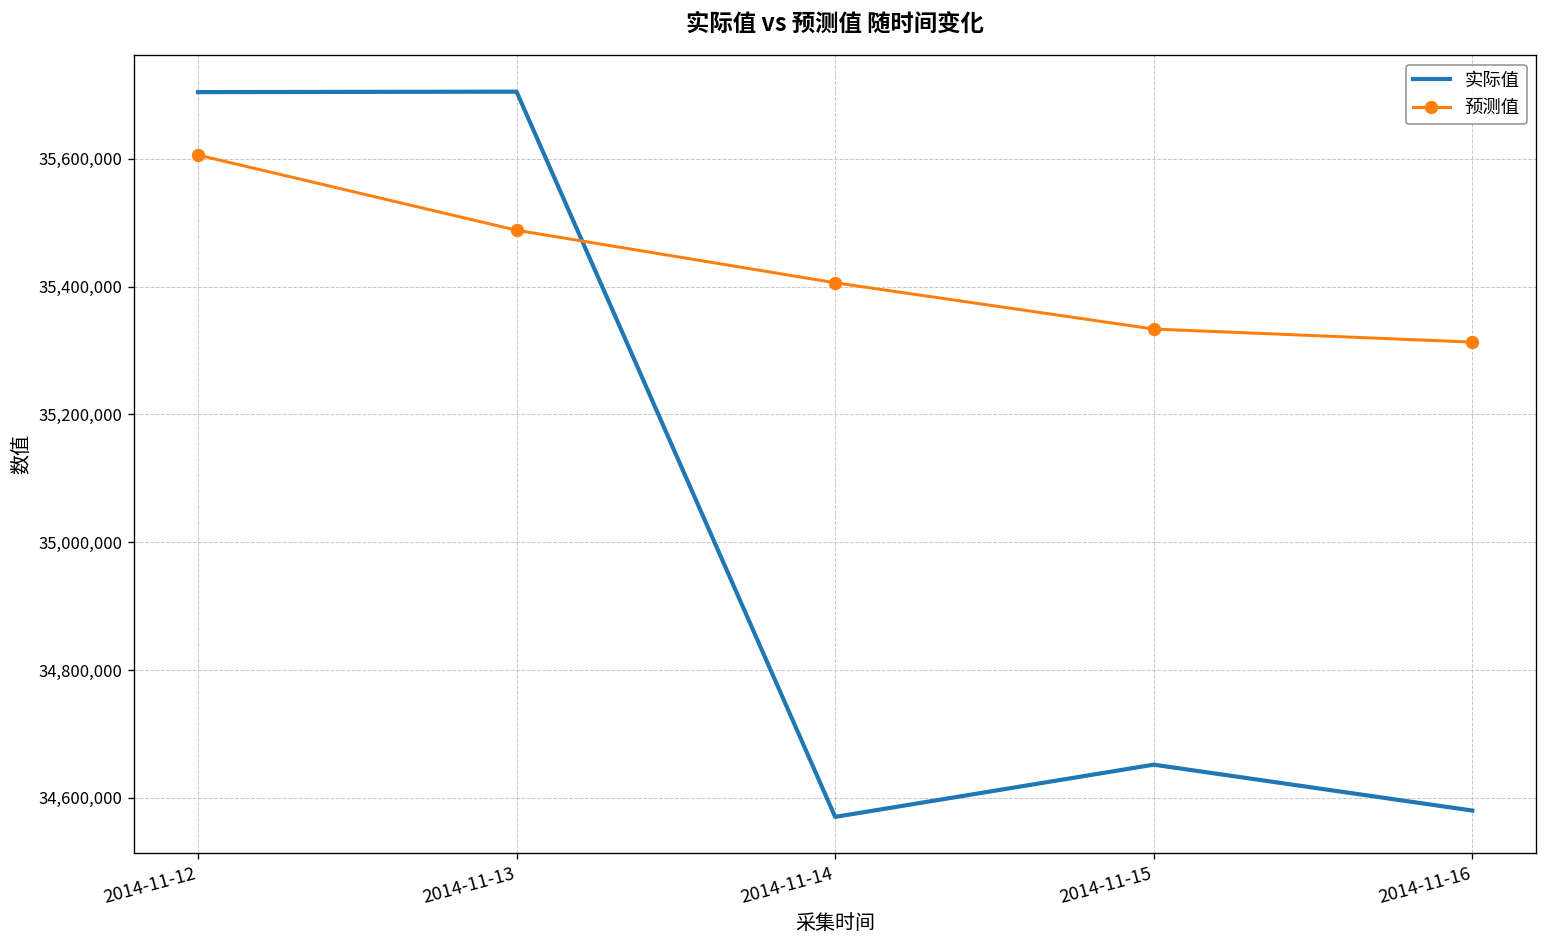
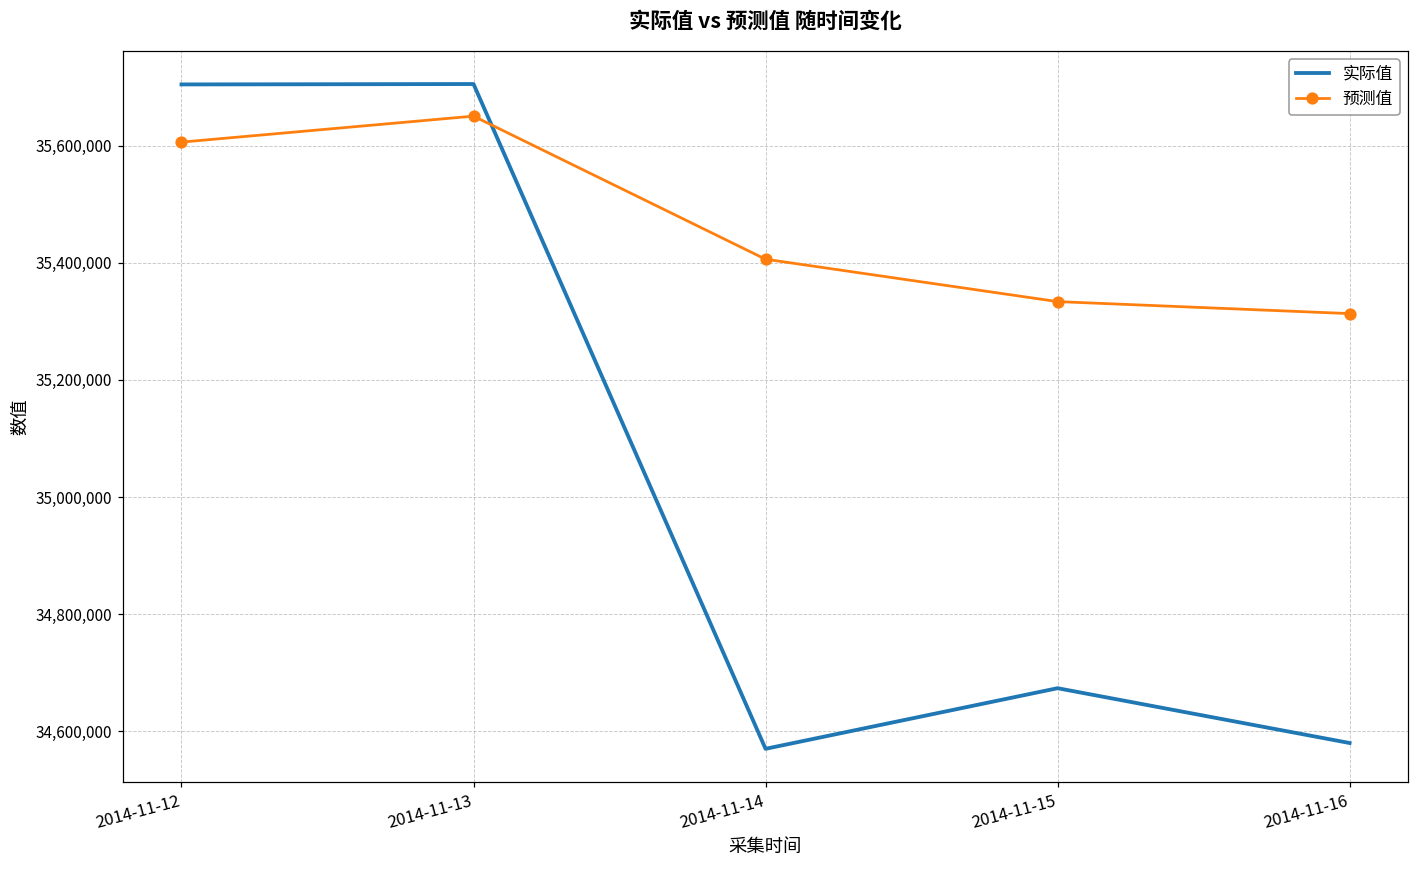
  {
    "实际值": {
      "2014-11-12": "35,700,000",
      "2014-11-13": "35,700,000",
      "2014-11-14": "34,570,000",
-     "2014-11-15": "34,650,000",
+     "2014-11-15": "34,670,000",
      "2014-11-16": "34,580,000"
    },
    "预测值": {
      "2014-11-12": "35,610,000",
-     "2014-11-13": "35,490,000",
+     "2014-11-13": "35,650,000",
      "2014-11-14": "35,410,000",
      "2014-11-15": "35,330,000",
      "2014-11-16": "35,310,000"
    }
  }
